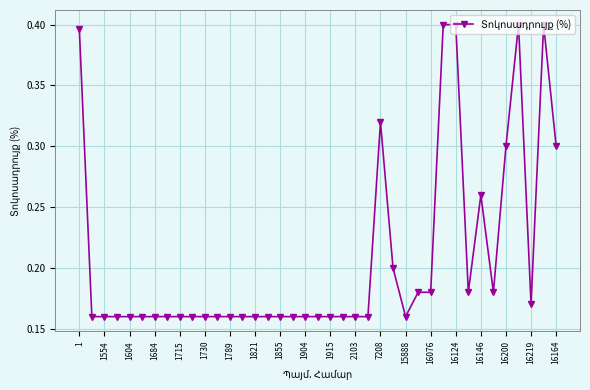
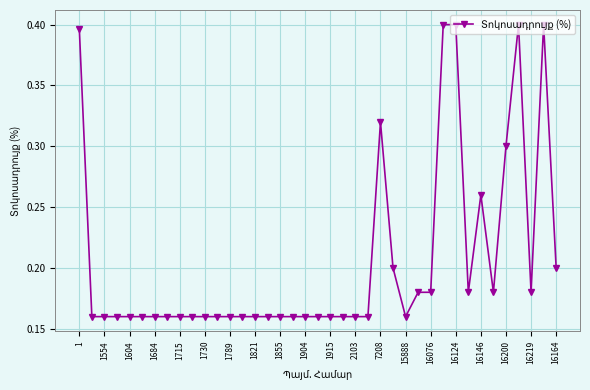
  {
    "1": 0.397,
    "1554": 0.16,
    "1604": 0.16,
    "1684": 0.16,
    "1715": 0.16,
    "1730": 0.16,
    "1789": 0.16,
    "1821": 0.16,
    "1855": 0.16,
    "1904": 0.16,
    "1915": 0.16,
    "2103": 0.16,
    "7208": 0.32,
    "15888": 0.16,
    "16076": 0.18,
    "16146": 0.26,
    "16200": 0.30,
-   "16219": 0.17,
-   "16164": 0.3
+   "16219": 0.18,
+   "16164": 0.2
  }
